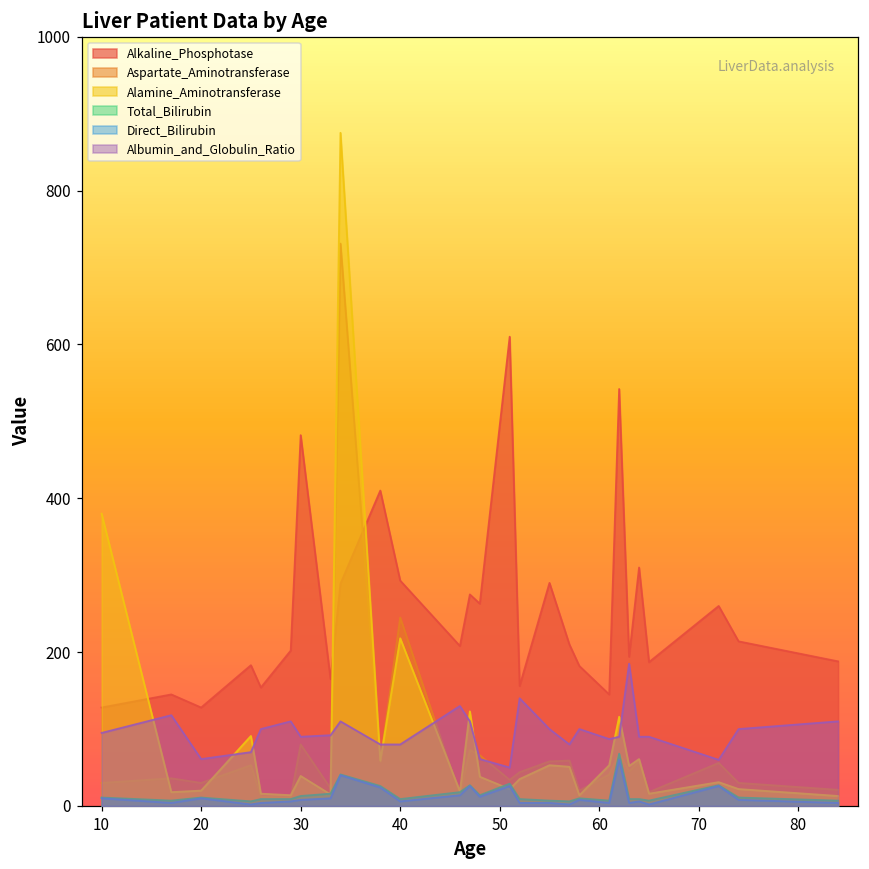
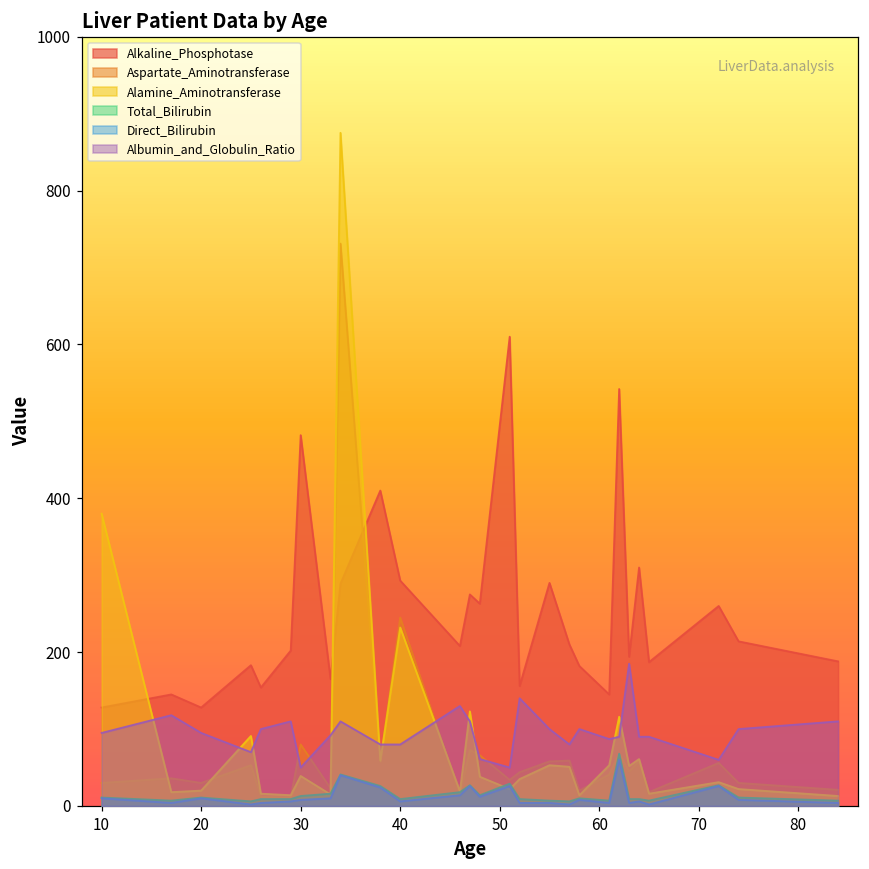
  {
    "Alamine_Aminotransferase": {
      "10": 380,
      "20": 20,
      "30": 40,
-     "40": 220
+     "40": 230
    },
    "Total_Bilirubin": {
      "30": 10
    },
    "Direct_Bilirubin": {
      "30": 10
    },
    "Albumin_and_Globulin_Ratio": {
      "10": 100,
-     "20": 60,
-     "30": 90,
+     "20": 100,
+     "30": 50,
      "40": 80
    }
  }
